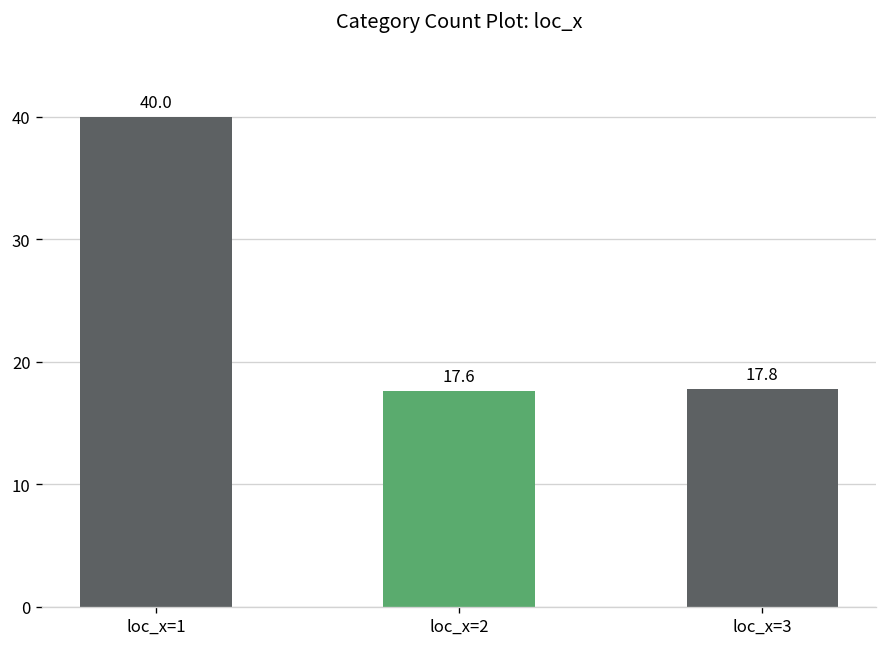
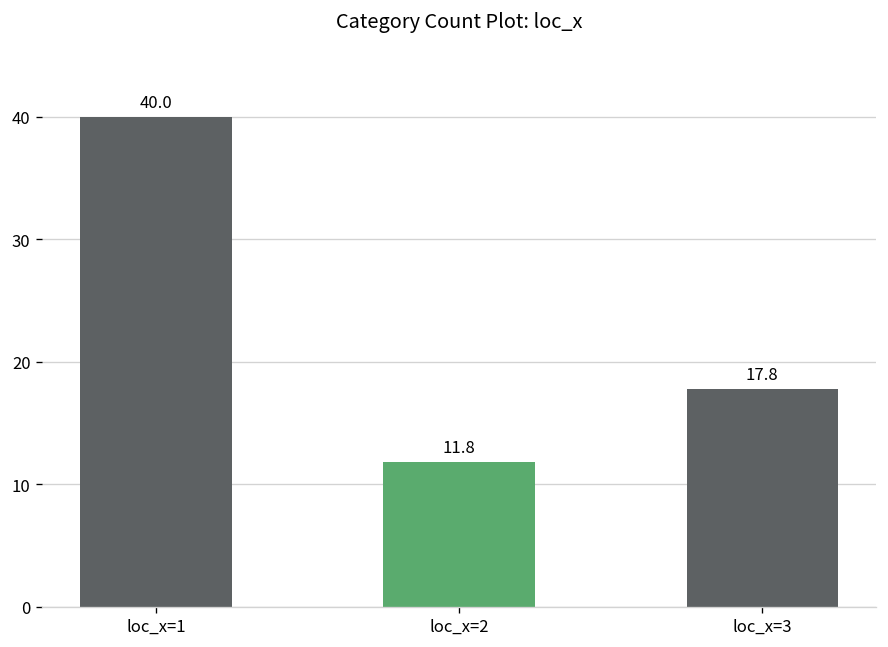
  {
    "loc_x=1": 40.0,
-   "loc_x=2": 17.6,
+   "loc_x=2": 11.8,
    "loc_x=3": 17.8
  }
